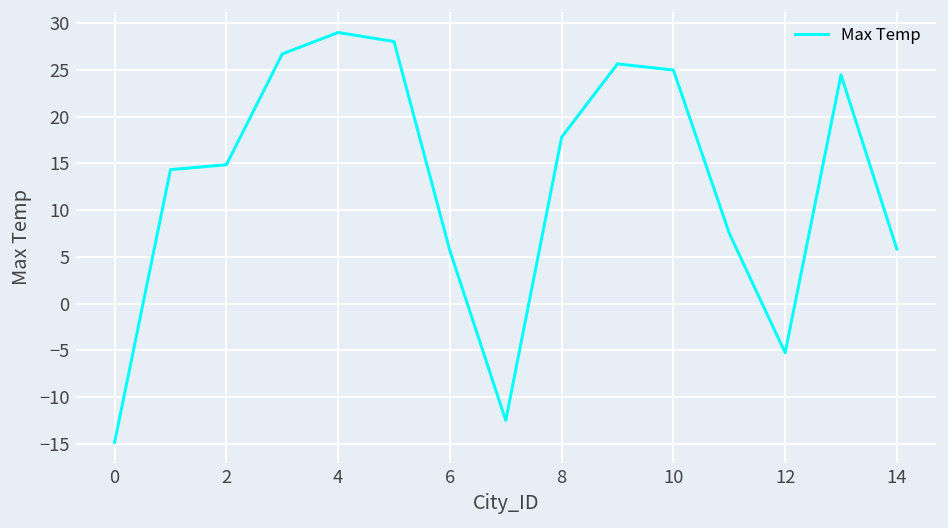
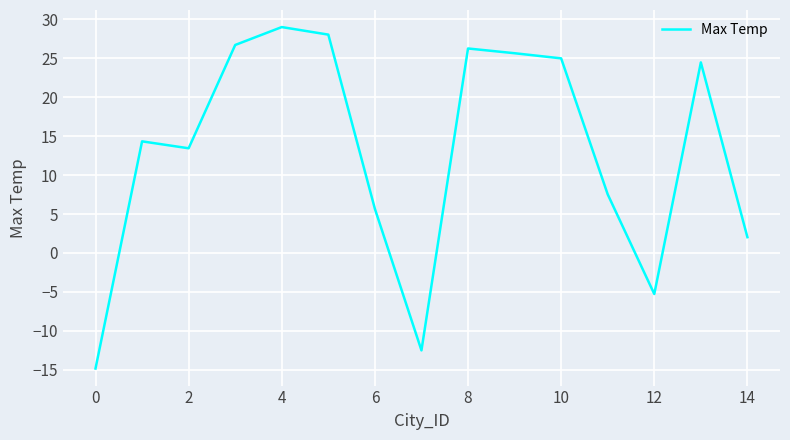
  {
    "0": -15,
-   "2": 15,
+   "2": 13,
    "4": 29,
    "6": 6,
-   "8": 18,
+   "8": 26,
    "10": 25,
    "12": -5,
-   "14": 6
+   "14": 2
  }
